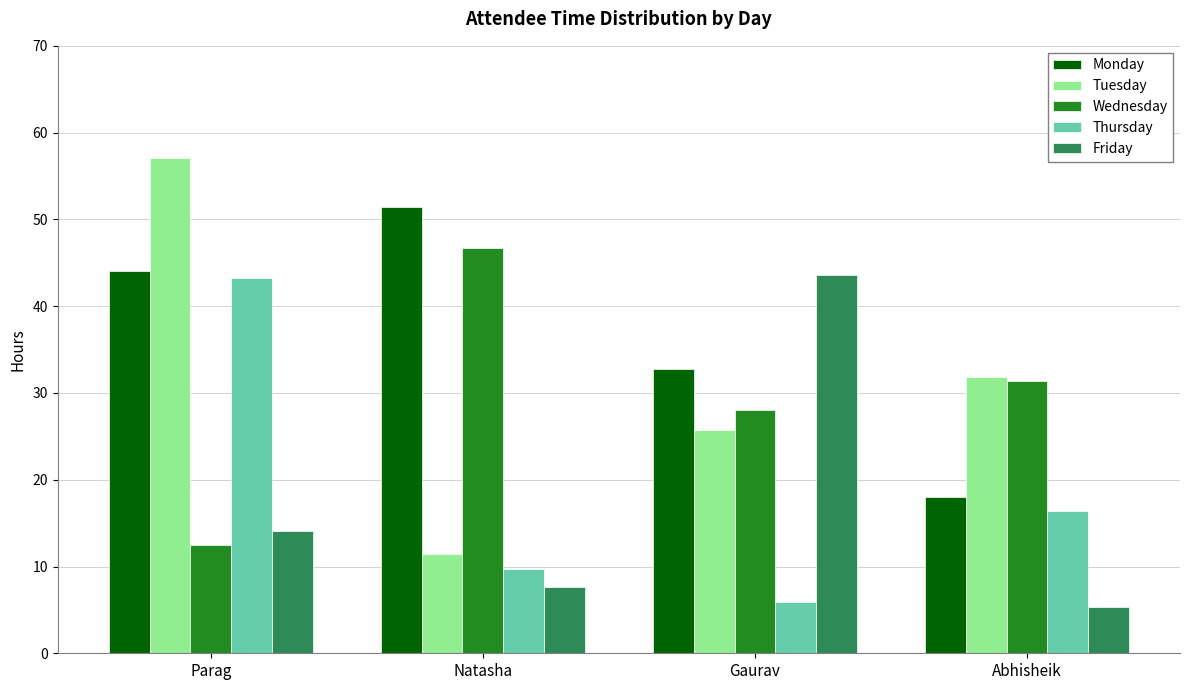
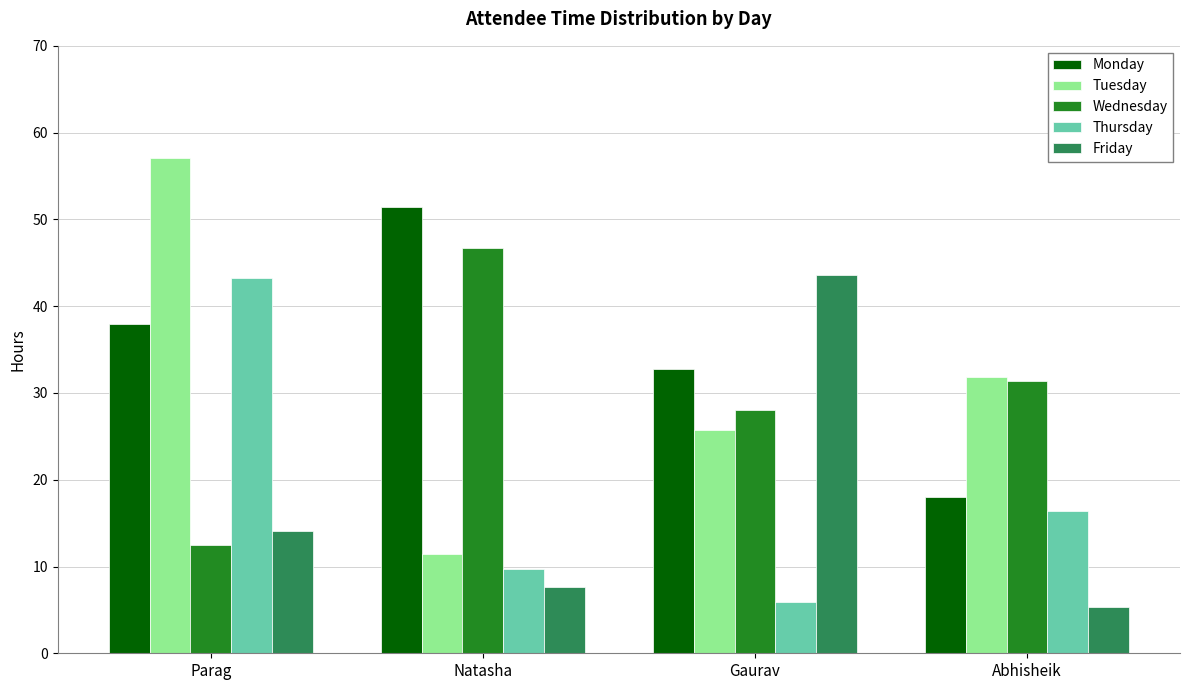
  {
    "Monday": {
-     "Parag": 44,
+     "Parag": 38,
      "Natasha": 51,
      "Gaurav": 33,
      "Abhisheik": 18
    }
  }
